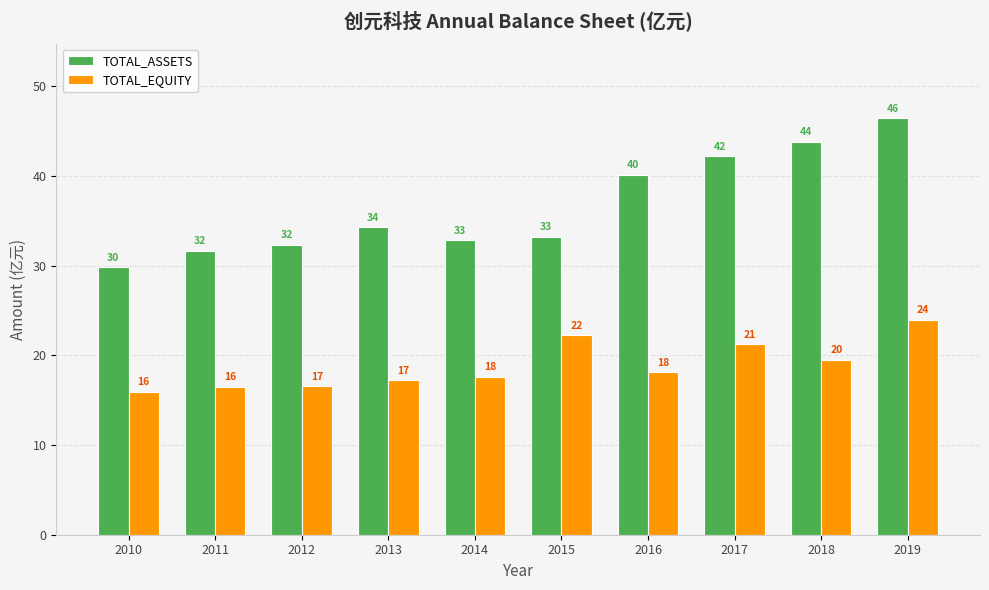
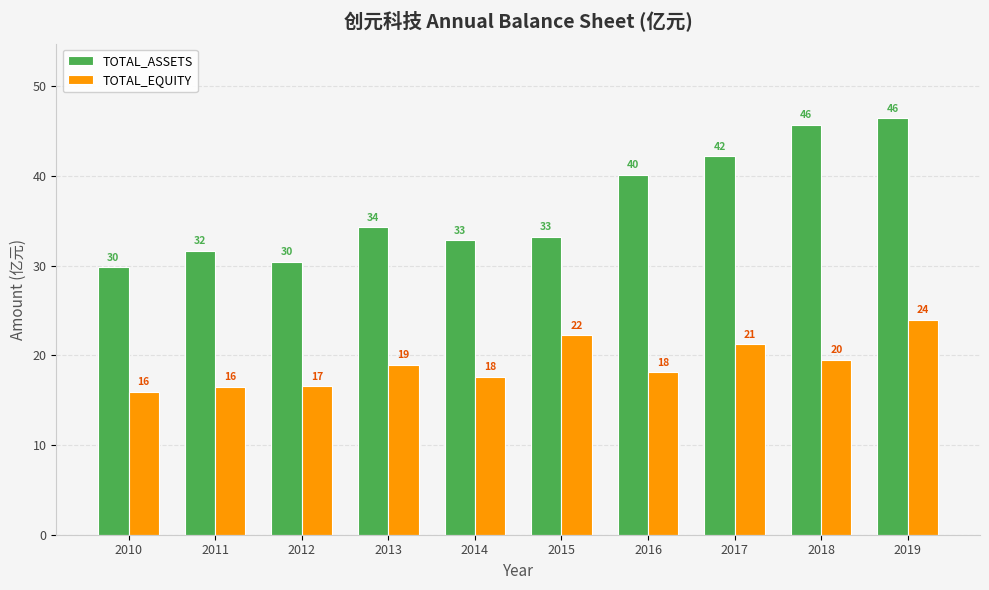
  {
    "TOTAL_ASSETS": {
      "2010": 30,
      "2011": 32,
-     "2012": 32,
+     "2012": 30,
      "2013": 34,
      "2014": 33,
      "2015": 33,
      "2016": 40,
      "2017": 42,
-     "2018": 44,
+     "2018": 46,
      "2019": 46
    },
    "TOTAL_EQUITY": {
      "2010": 16,
      "2011": 16,
      "2012": 17,
-     "2013": 17,
+     "2013": 19,
      "2014": 18,
      "2015": 22,
      "2016": 18,
      "2017": 21,
      "2018": 20,
      "2019": 24
    }
  }
